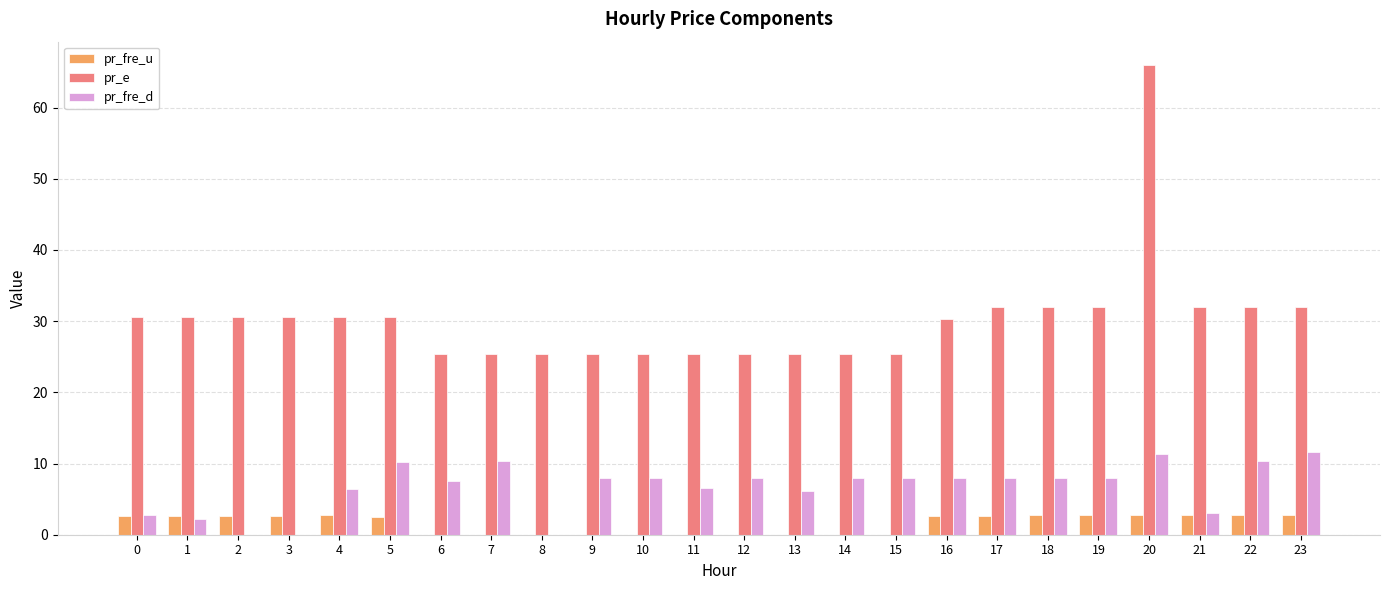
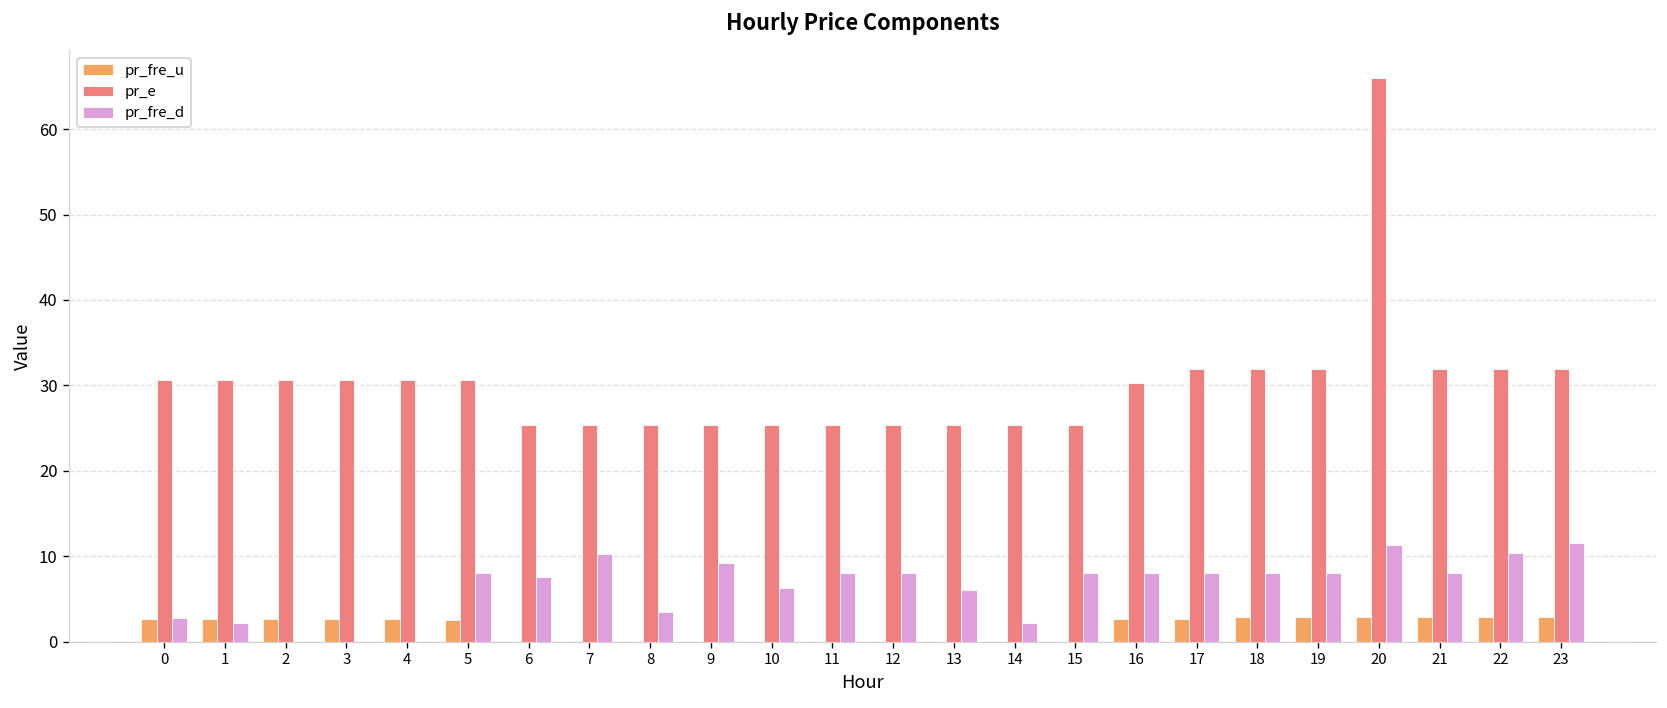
  {
    "pr_fre_d": {
      "0": 3,
      "1": 2,
-     "4": 6,
-     "5": 10,
+     "4": 0,
+     "5": 8,
      "6": 8,
      "7": 10,
-     "8": 0,
-     "9": 8,
-     "10": 8,
-     "11": 7,
+     "8": 4,
+     "9": 9,
+     "10": 6,
+     "11": 8,
      "12": 8,
      "13": 6,
-     "14": 8,
+     "14": 2,
      "15": 8,
      "16": 8,
      "17": 8,
      "18": 8,
      "19": 8,
      "20": 11,
-     "21": 3,
+     "21": 8,
      "22": 10,
      "23": 12
    }
  }
